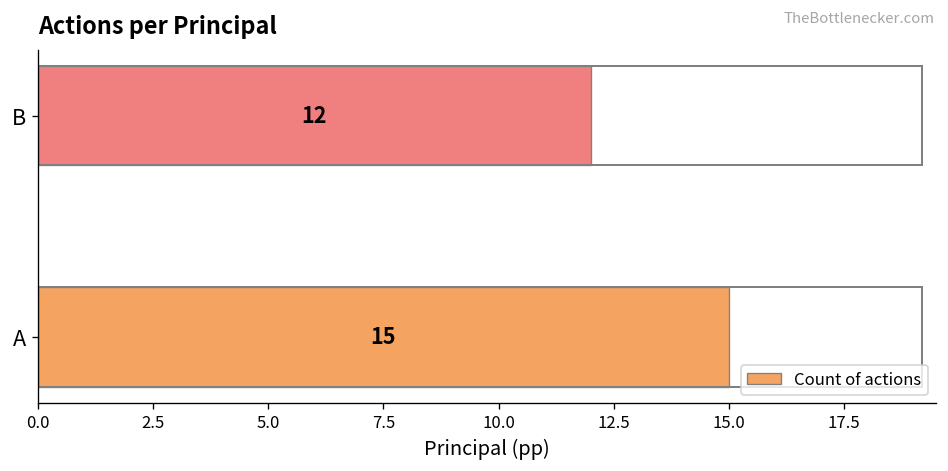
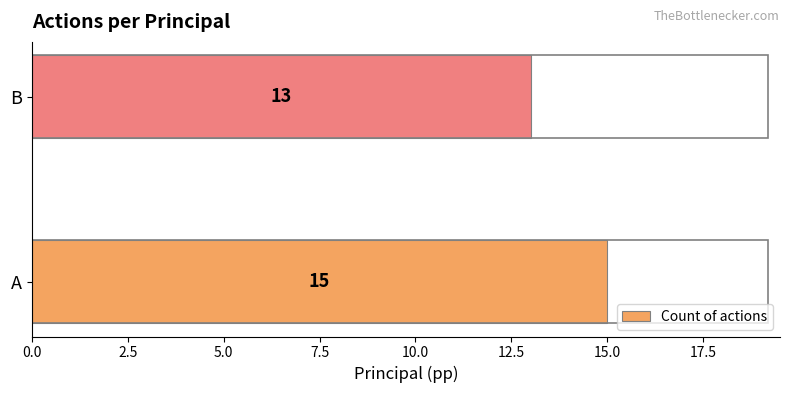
  {
-   "B": 12,
+   "B": 13,
    "A": 15
  }
